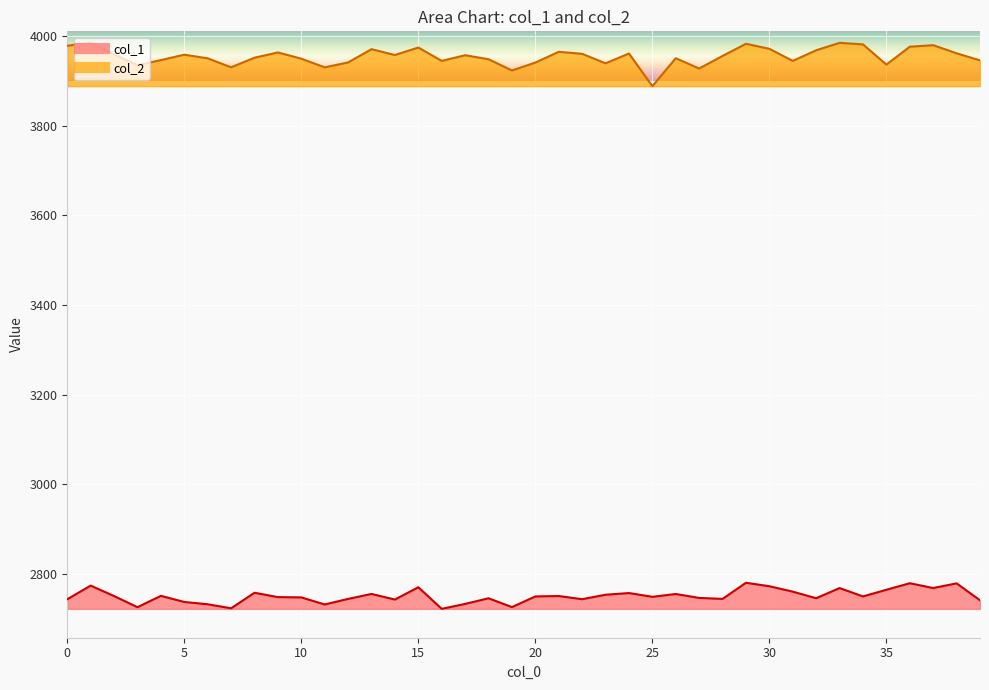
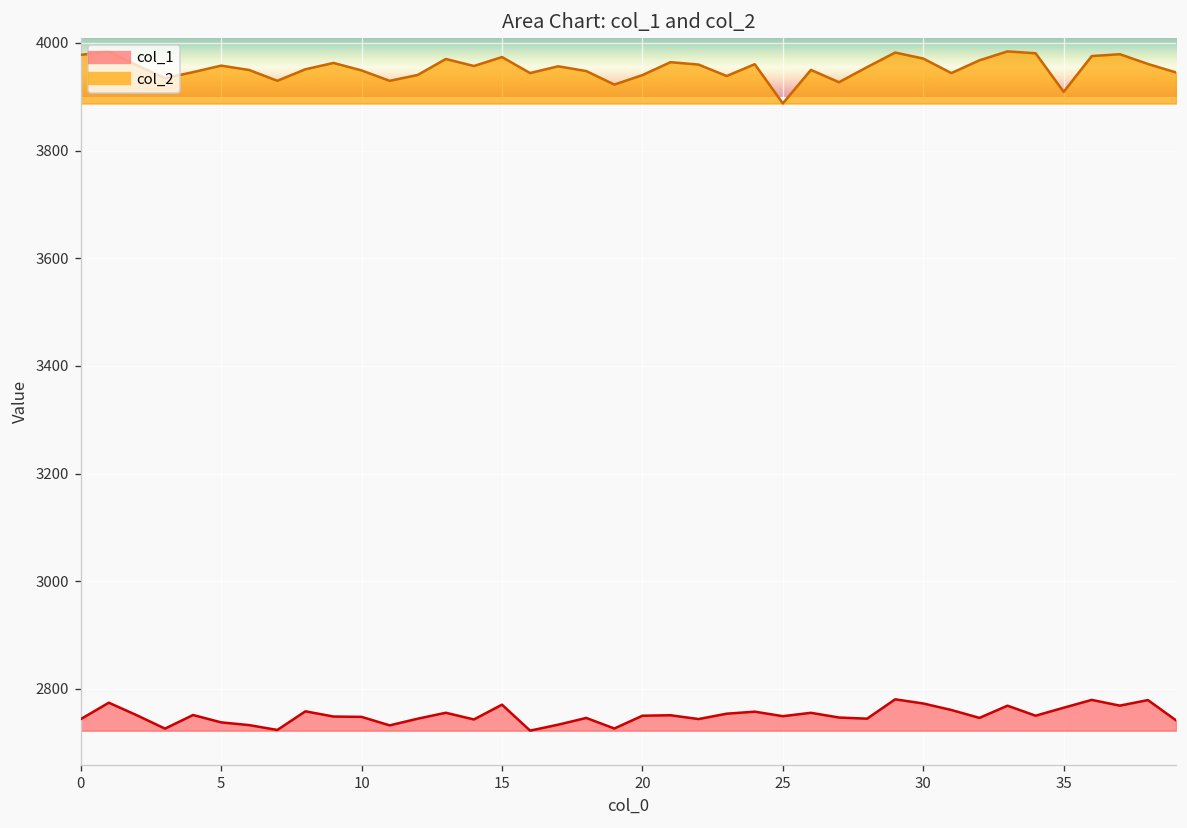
  {
    "col_1": {
      "0": 2740,
      "5": 2740,
      "10": 2750,
      "15": 2770,
      "20": 2750,
      "25": 2750,
      "30": 2770,
      "35": 2770
    },
    "col_2": {
      "0": 3980,
      "5": 3960,
      "10": 3950,
      "15": 3970,
      "20": 3940,
      "25": 3890,
      "30": 3970,
-     "35": 3940
+     "35": 3910
    }
  }
